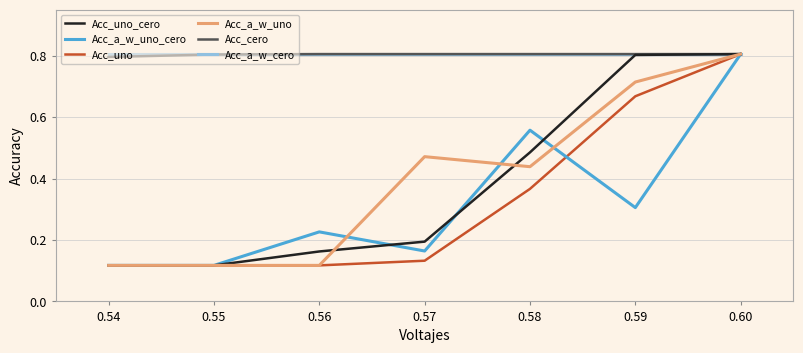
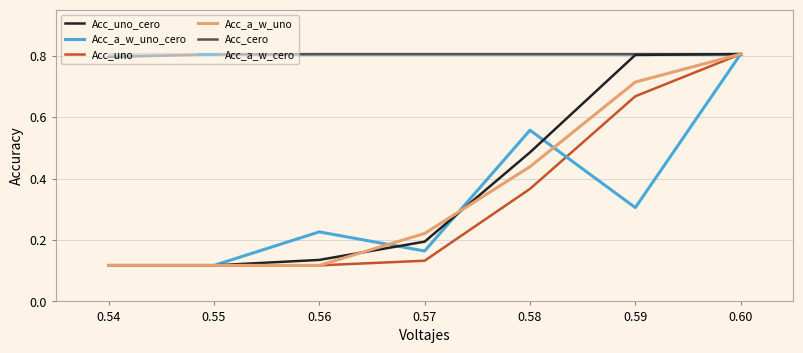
  {
    "Acc_uno_cero": {
-     "0.56": 0.16,
+     "0.56": 0.14,
      "0.57": 0.19,
      "0.58": 0.49
    },
    "Acc_a_w_uno_cero": {
      "0.56": 0.23,
      "0.57": 0.16,
      "0.58": 0.56,
      "0.59": 0.31
    },
    "Acc_uno": {
      "0.57": 0.13,
      "0.58": 0.37,
      "0.59": 0.67
    },
    "Acc_a_w_uno": {
-     "0.57": 0.47,
+     "0.57": 0.22,
      "0.58": 0.44,
      "0.59": 0.71
    }
  }
